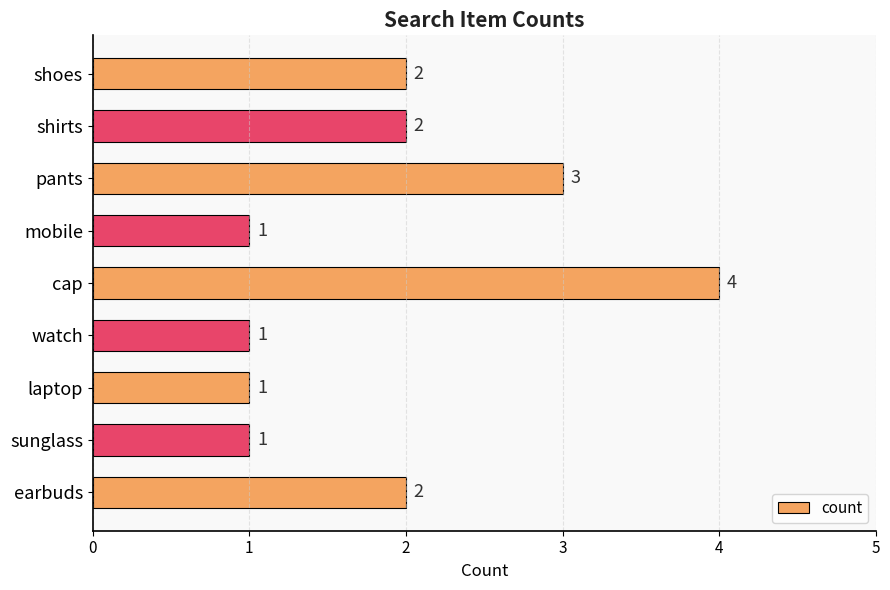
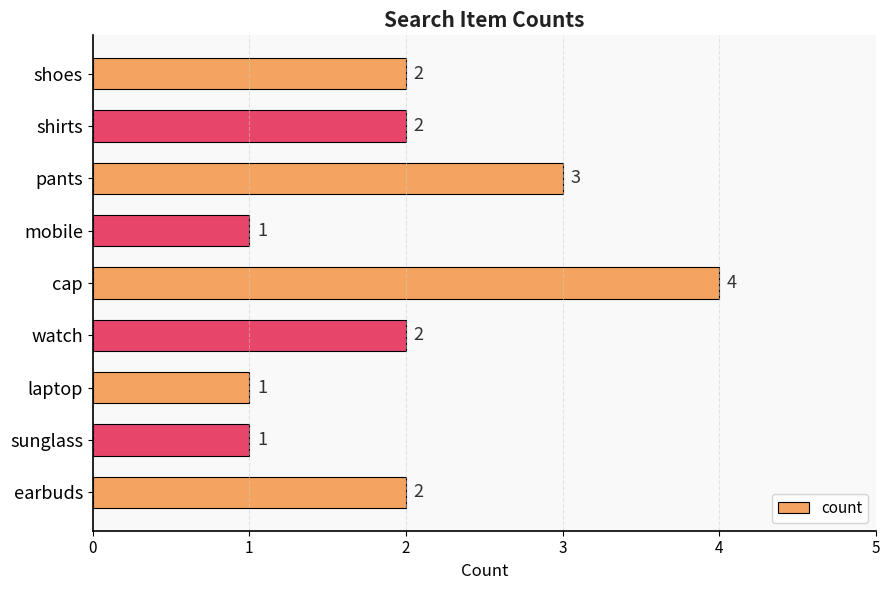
  {
    "shoes": 2,
    "shirts": 2,
    "pants": 3,
    "mobile": 1,
    "cap": 4,
-   "watch": 1,
+   "watch": 2,
    "laptop": 1,
    "sunglass": 1,
    "earbuds": 2
  }
